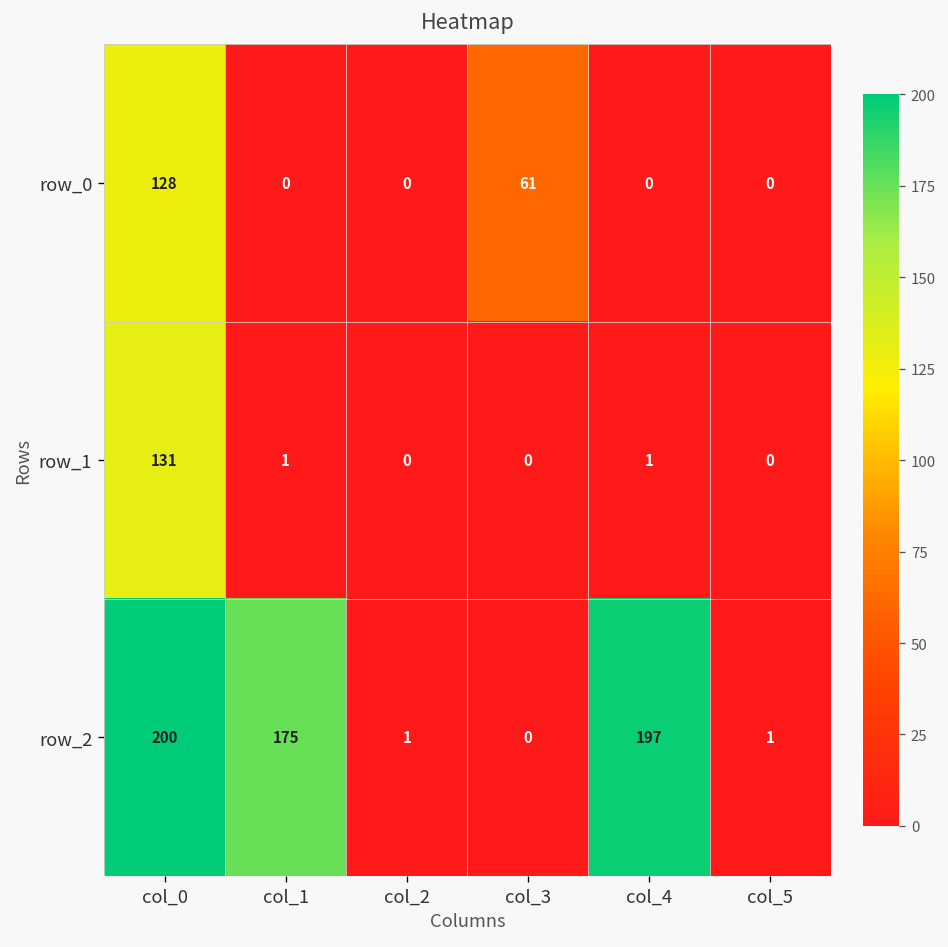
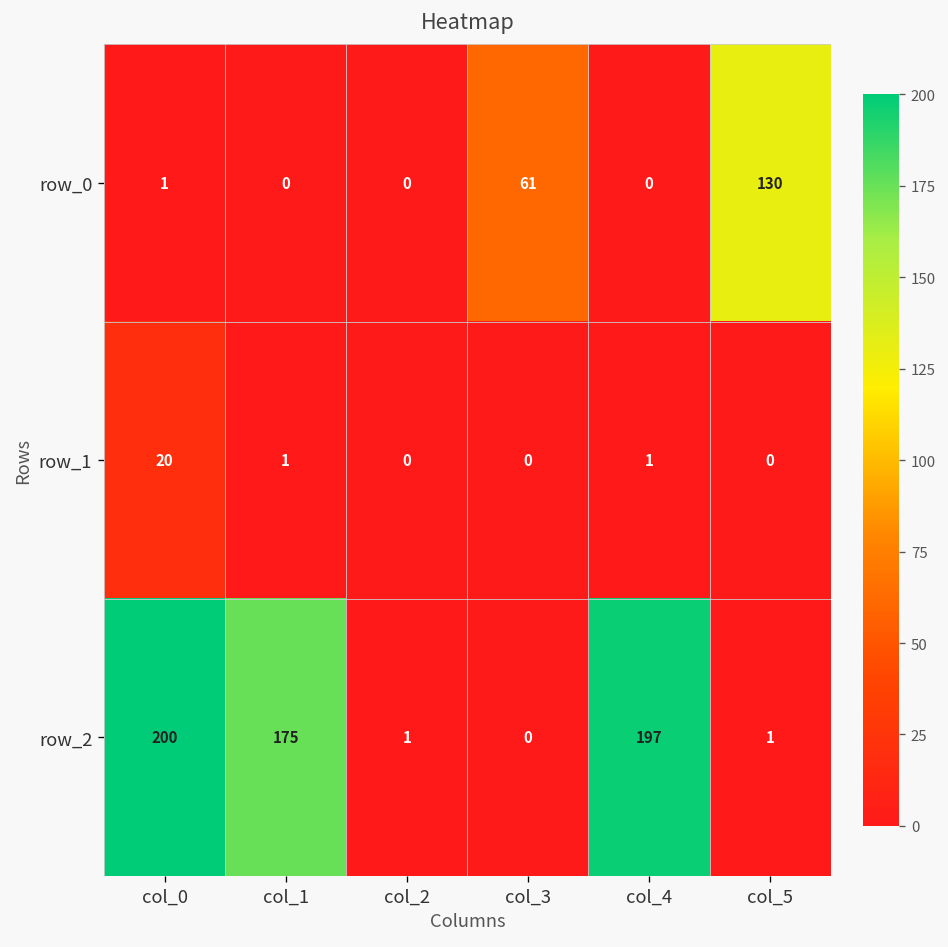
  {
    "row_0": {
-     "col_0": 128,
+     "col_0": 1,
      "col_1": 0,
      "col_2": 0,
      "col_3": 61,
      "col_4": 0,
-     "col_5": 0
+     "col_5": 130
    },
    "row_1": {
-     "col_0": 131,
+     "col_0": 20,
      "col_1": 1,
      "col_2": 0,
      "col_3": 0,
      "col_4": 1,
      "col_5": 0
    },
    "row_2": {
      "col_0": 200,
      "col_1": 175,
      "col_2": 1,
      "col_3": 0,
      "col_4": 197,
      "col_5": 1
    }
  }
